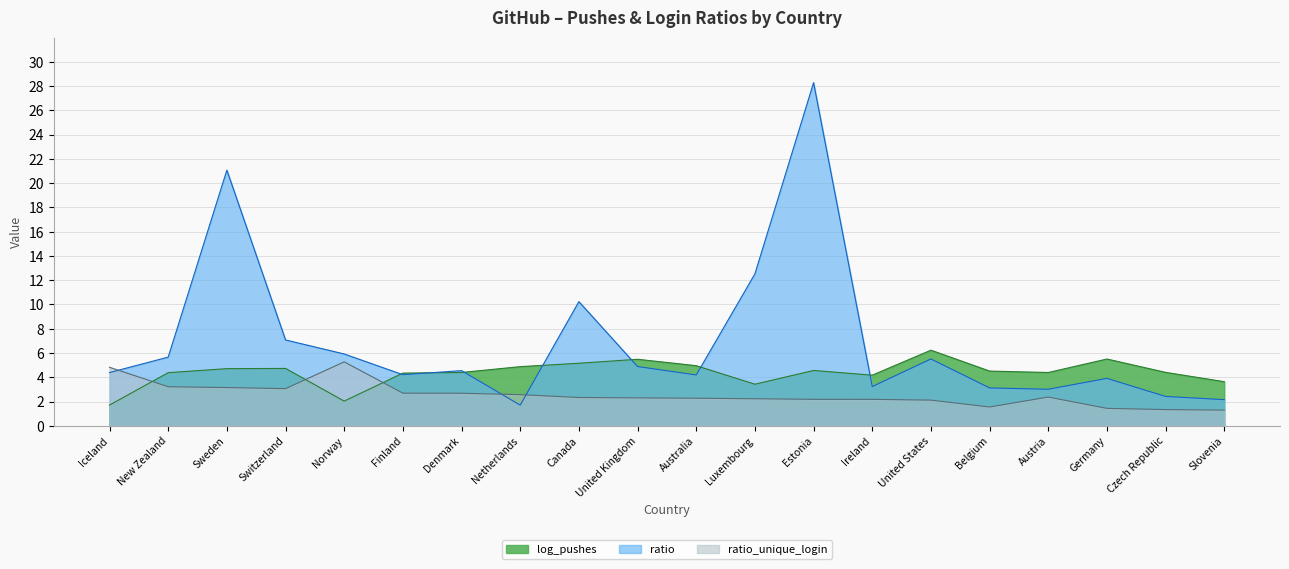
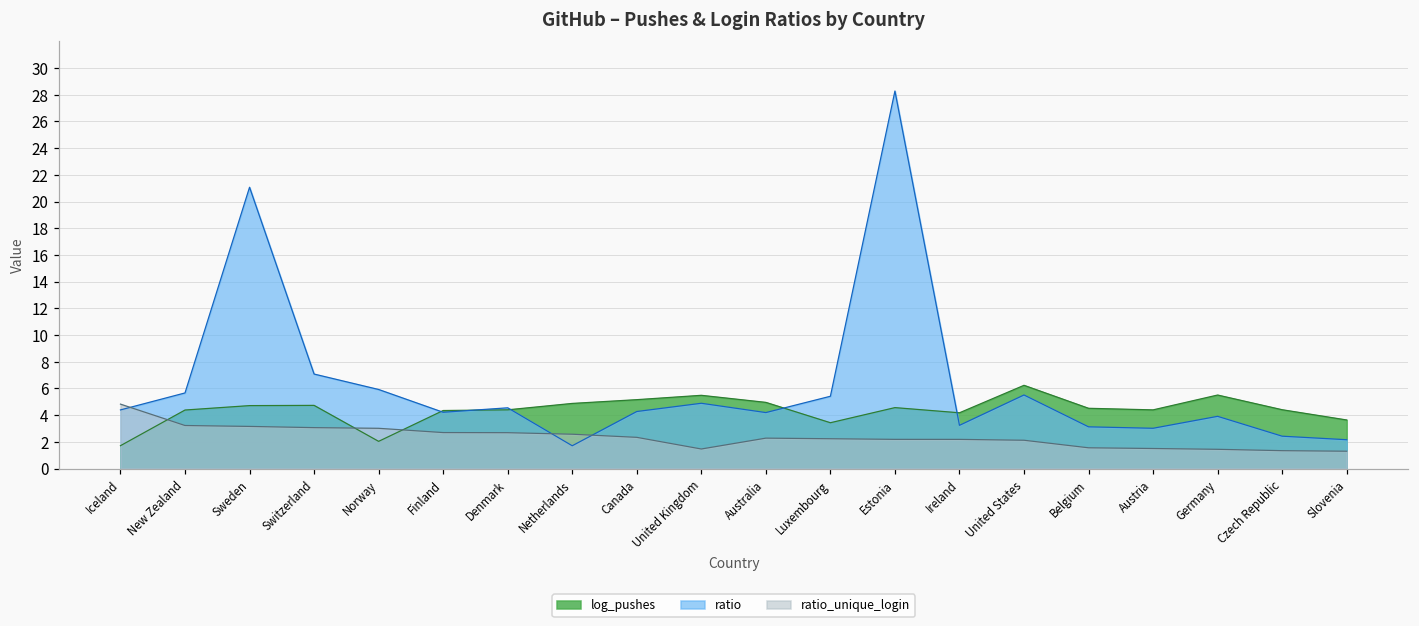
  {
    "log_pushes": {
      "Iceland": 1.7,
      "New Zealand": 4.4,
      "Sweden": 4.7,
      "Switzerland": 4.7,
      "Norway": 2.0,
      "Netherlands": 4.9,
      "Canada": 5.2,
      "United Kingdom": 5.5,
      "Australia": 5.0,
      "Luxembourg": 3.4,
      "Estonia": 4.6,
      "Ireland": 4.2,
      "United States": 6.2,
      "Belgium": 4.5,
      "Austria": 4.4,
      "Germany": 5.5,
      "Czech Republic": 4.4,
      "Slovenia": 3.6
    },
    "ratio": {
      "Iceland": 4.4,
      "New Zealand": 5.7,
      "Sweden": 21.1,
      "Switzerland": 7.1,
      "Norway": 5.9,
      "Netherlands": 1.7,
-     "Canada": 10.2,
+     "Canada": 4.3,
      "United Kingdom": 4.9,
      "Australia": 4.2,
-     "Luxembourg": 12.5,
+     "Luxembourg": 5.4,
      "Estonia": 28.3,
      "Ireland": 3.2,
      "United States": 5.5,
      "Belgium": 3.1,
      "Austria": 3.0,
      "Germany": 3.9,
      "Czech Republic": 2.4,
      "Slovenia": 2.2
    },
    "ratio_unique_login": {
      "Iceland": 4.8,
      "New Zealand": 3.2,
      "Sweden": 3.2,
      "Switzerland": 3.1,
-     "Norway": 5.3,
+     "Norway": 3.0,
      "Finland": 2.7,
      "Denmark": 2.7,
      "Netherlands": 2.6,
      "Canada": 2.3,
-     "United Kingdom": 2.3,
+     "United Kingdom": 1.5,
      "Australia": 2.3,
      "Luxembourg": 2.2,
      "Estonia": 2.2,
      "Ireland": 2.2,
      "United States": 2.1,
      "Belgium": 1.6,
-     "Austria": 2.4,
+     "Austria": 1.5,
      "Germany": 1.4,
      "Czech Republic": 1.3,
      "Slovenia": 1.3
    }
  }
